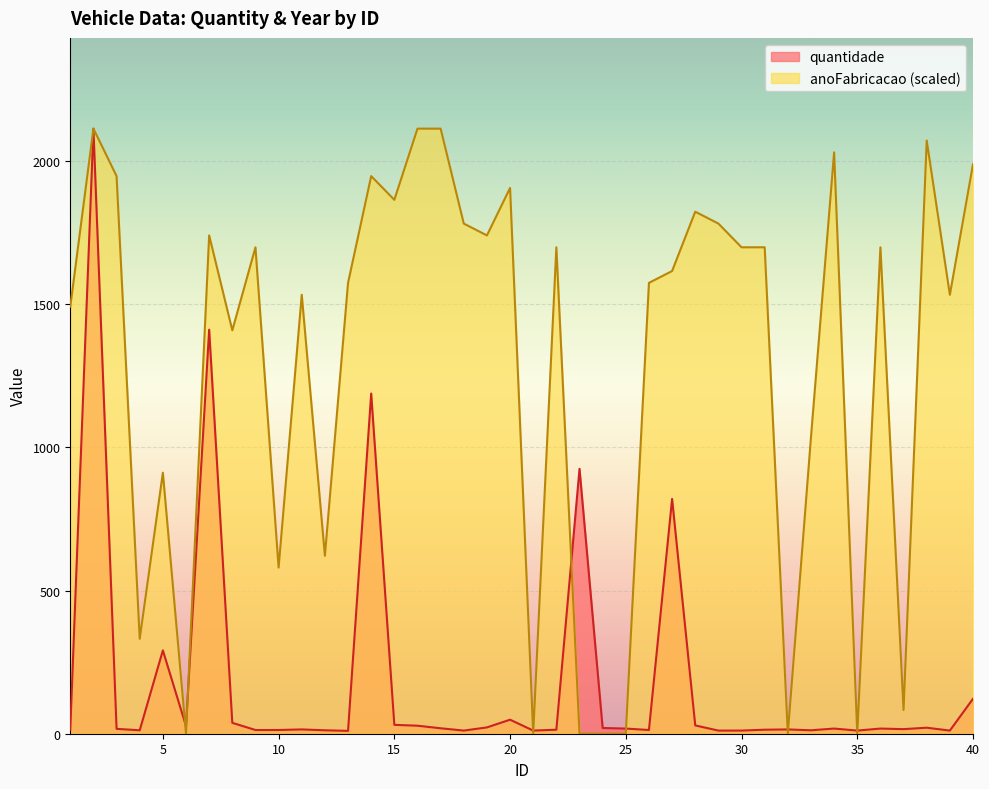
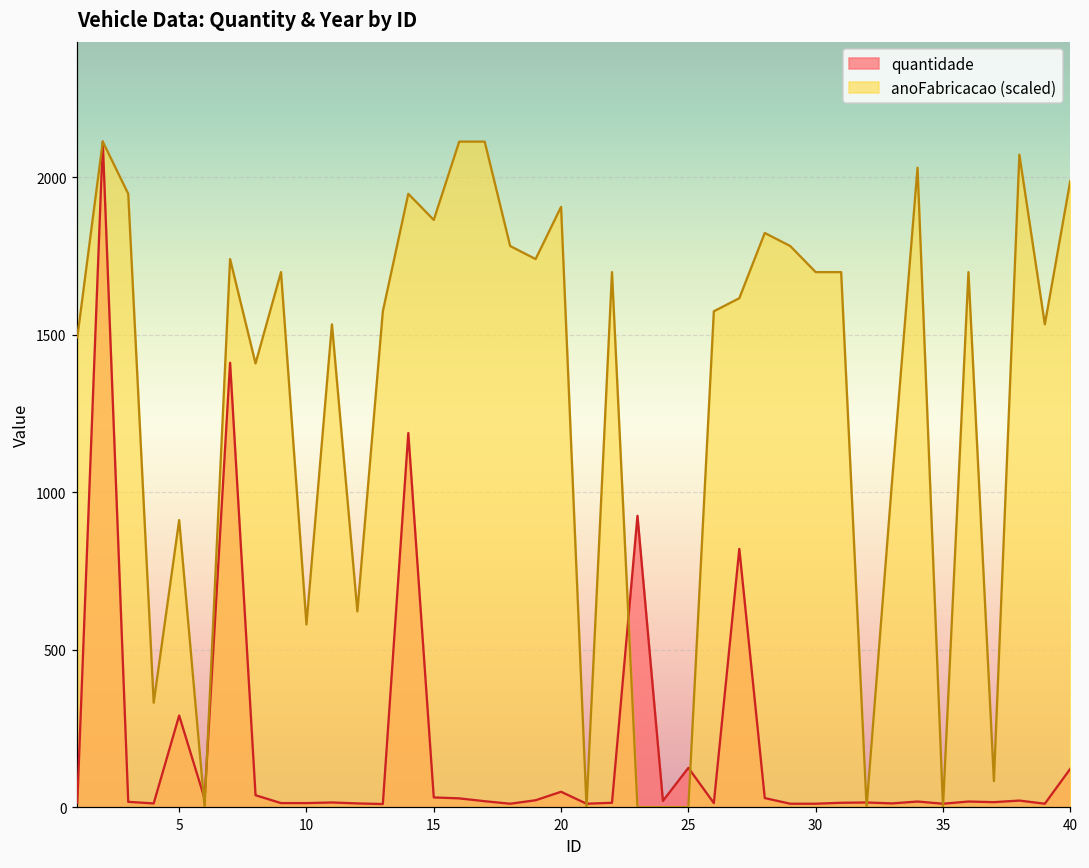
  {
    "quantidade": {
      "5": 290,
      "10": 10,
      "15": 30,
      "20": 50,
-     "25": 20,
+     "25": 130,
      "30": 10,
      "35": 10,
      "40": 120
    },
    "anoFabricacao (scaled)": {
      "5": 910,
      "10": 580,
      "15": 1860,
      "20": 1910,
      "25": 0,
      "30": 1700,
      "35": 0,
      "40": 1990
    }
  }
